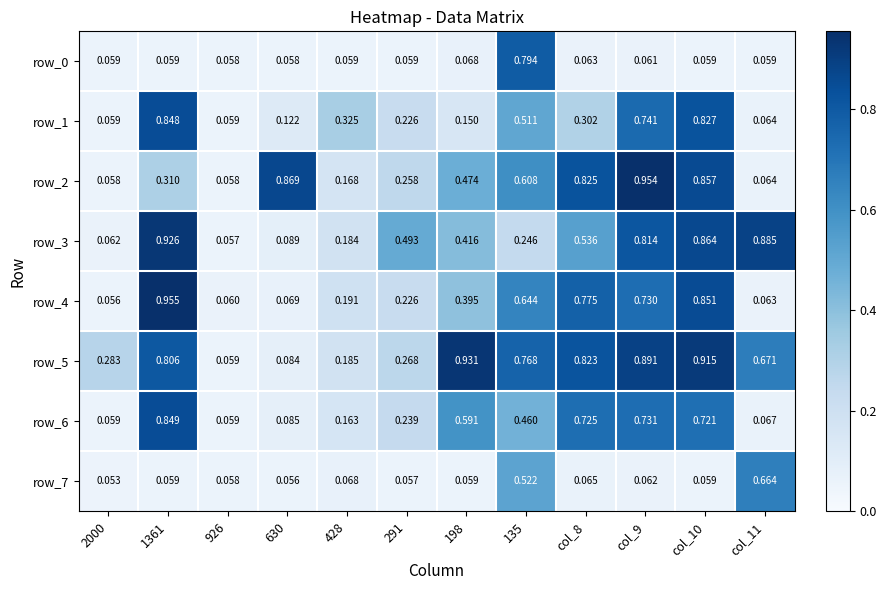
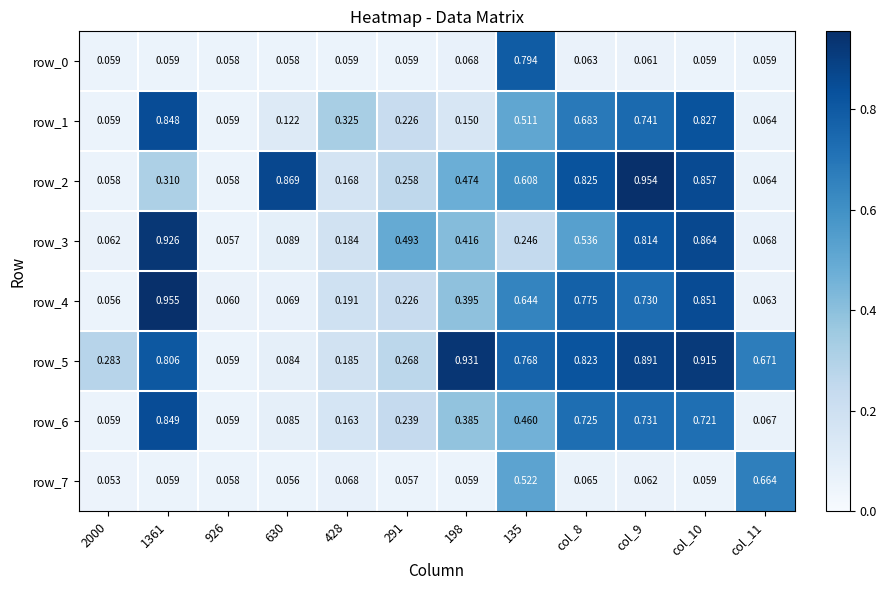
  {
    "row_0": {
      "2000": 0.059,
      "1361": 0.059,
      "926": 0.058,
      "630": 0.058,
      "428": 0.059,
      "291": 0.059,
      "198": 0.068,
      "135": 0.794,
      "col_8": 0.063,
      "col_9": 0.061,
      "col_10": 0.059,
      "col_11": 0.059
    },
    "row_1": {
      "2000": 0.059,
      "1361": 0.848,
      "926": 0.059,
      "630": 0.122,
      "428": 0.325,
      "291": 0.226,
      "198": 0.150,
      "135": 0.511,
-     "col_8": 0.302,
+     "col_8": 0.683,
      "col_9": 0.741,
      "col_10": 0.827,
      "col_11": 0.064
    },
    "row_2": {
      "2000": 0.058,
      "1361": 0.310,
      "926": 0.058,
      "630": 0.869,
      "428": 0.168,
      "291": 0.258,
      "198": 0.474,
      "135": 0.608,
      "col_8": 0.825,
      "col_9": 0.954,
      "col_10": 0.857,
      "col_11": 0.064
    },
    "row_3": {
      "2000": 0.062,
      "1361": 0.926,
      "926": 0.057,
      "630": 0.089,
      "428": 0.184,
      "291": 0.493,
      "198": 0.416,
      "135": 0.246,
      "col_8": 0.536,
      "col_9": 0.814,
      "col_10": 0.864,
-     "col_11": 0.885
+     "col_11": 0.068
    },
    "row_4": {
      "2000": 0.056,
      "1361": 0.955,
      "926": 0.060,
      "630": 0.069,
      "428": 0.191,
      "291": 0.226,
      "198": 0.395,
      "135": 0.644,
      "col_8": 0.775,
      "col_9": 0.730,
      "col_10": 0.851,
      "col_11": 0.063
    },
    "row_5": {
      "2000": 0.283,
      "1361": 0.806,
      "926": 0.059,
      "630": 0.084,
      "428": 0.185,
      "291": 0.268,
      "198": 0.931,
      "135": 0.768,
      "col_8": 0.823,
      "col_9": 0.891,
      "col_10": 0.915,
      "col_11": 0.671
    },
    "row_6": {
      "2000": 0.059,
      "1361": 0.849,
      "926": 0.059,
      "630": 0.085,
      "428": 0.163,
      "291": 0.239,
-     "198": 0.591,
+     "198": 0.385,
      "135": 0.460,
      "col_8": 0.725,
      "col_9": 0.731,
      "col_10": 0.721,
      "col_11": 0.067
    },
    "row_7": {
      "2000": 0.053,
      "1361": 0.059,
      "926": 0.058,
      "630": 0.056,
      "428": 0.068,
      "291": 0.057,
      "198": 0.059,
      "135": 0.522,
      "col_8": 0.065,
      "col_9": 0.062,
      "col_10": 0.059,
      "col_11": 0.664
    }
  }
